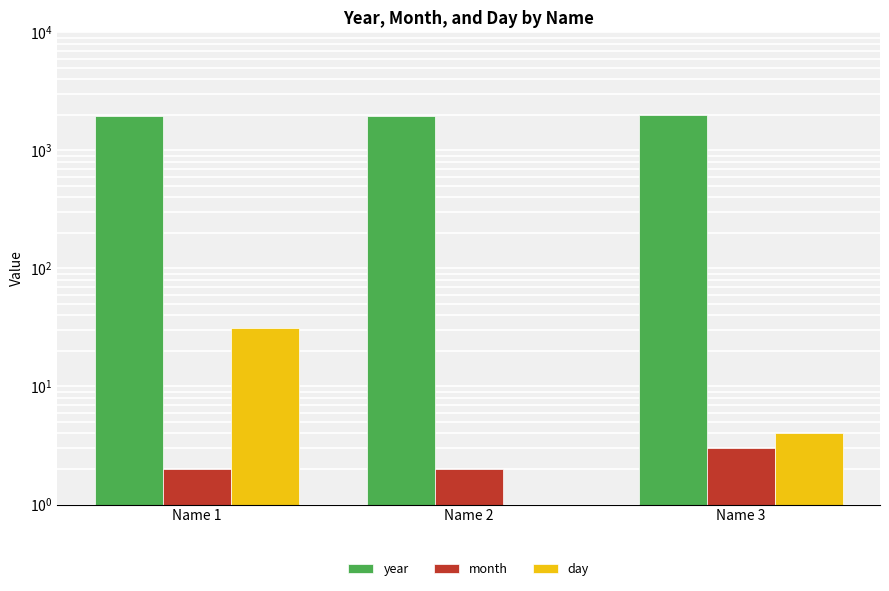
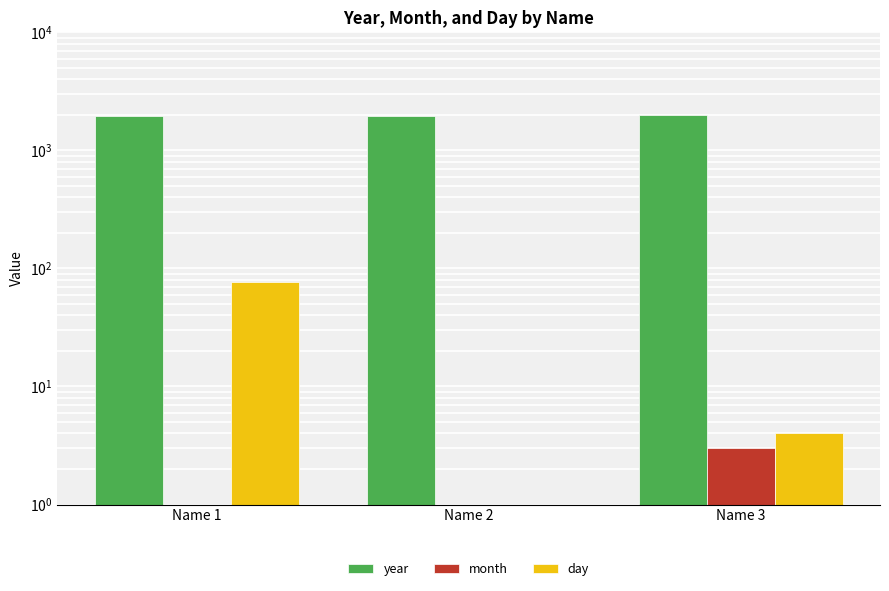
  {
    "year": {
      "Name 1": 2000,
      "Name 2": 2000,
      "Name 3": 2000
    },
    "month": {
-     "Name 1": 2,
-     "Name 2": 2,
+     "Name 1": 1,
+     "Name 2": 1,
      "Name 3": 3
    },
    "day": {
-     "Name 1": 31,
+     "Name 1": 80,
      "Name 2": 1,
      "Name 3": 4
    }
  }
